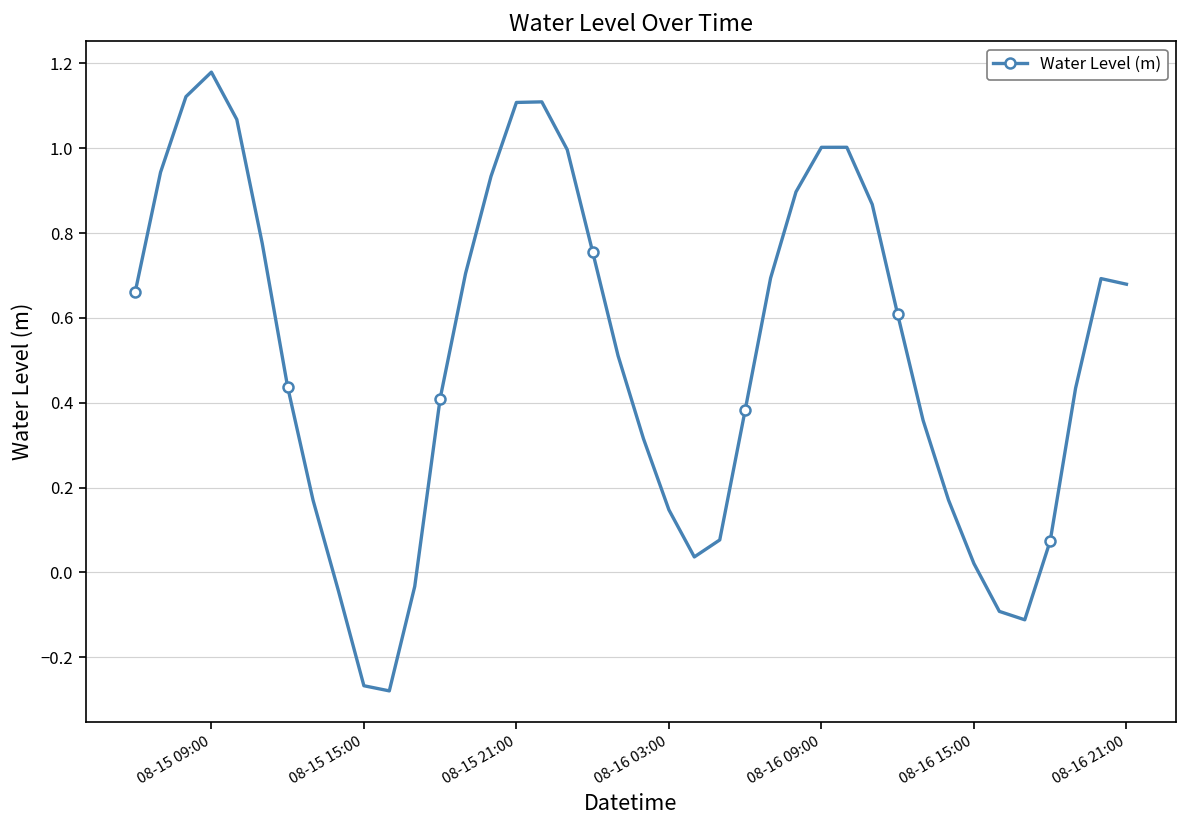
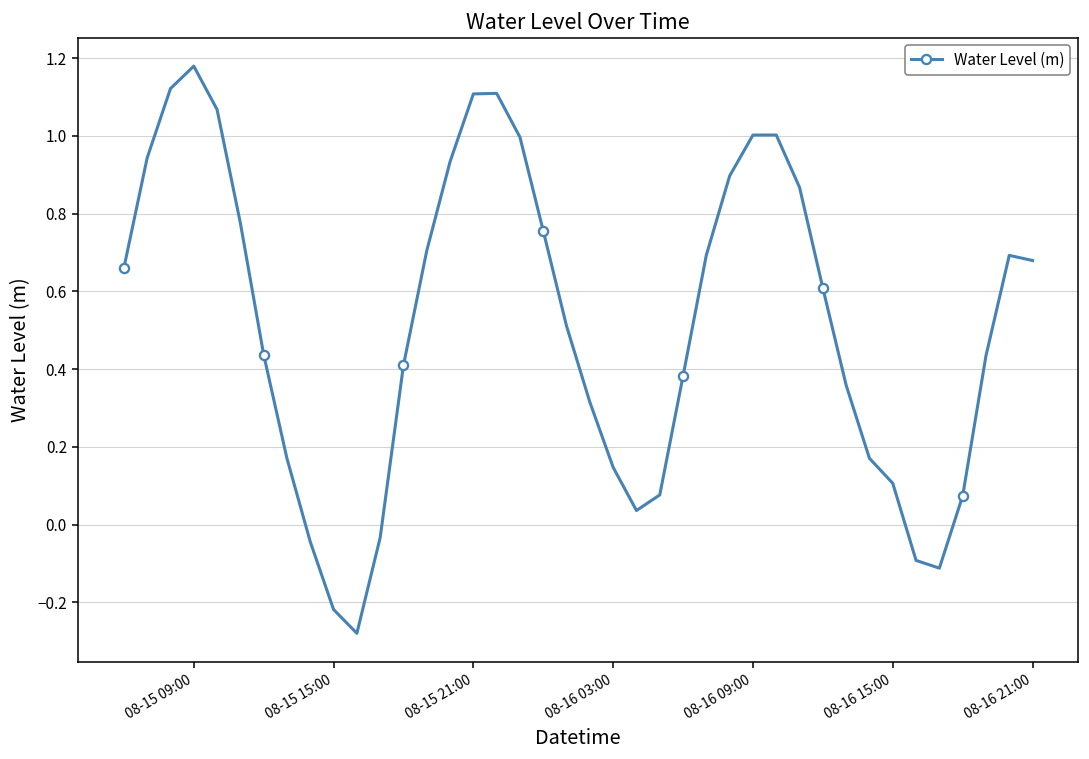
  {
    "08-15 09:00": 1.18,
-   "08-15 15:00": -0.27,
+   "08-15 15:00": -0.22,
    "08-15 21:00": 1.11,
    "08-16 03:00": 0.15,
    "08-16 09:00": 1.00,
-   "08-16 15:00": 0.02,
+   "08-16 15:00": 0.11,
    "08-16 21:00": 0.68
  }
